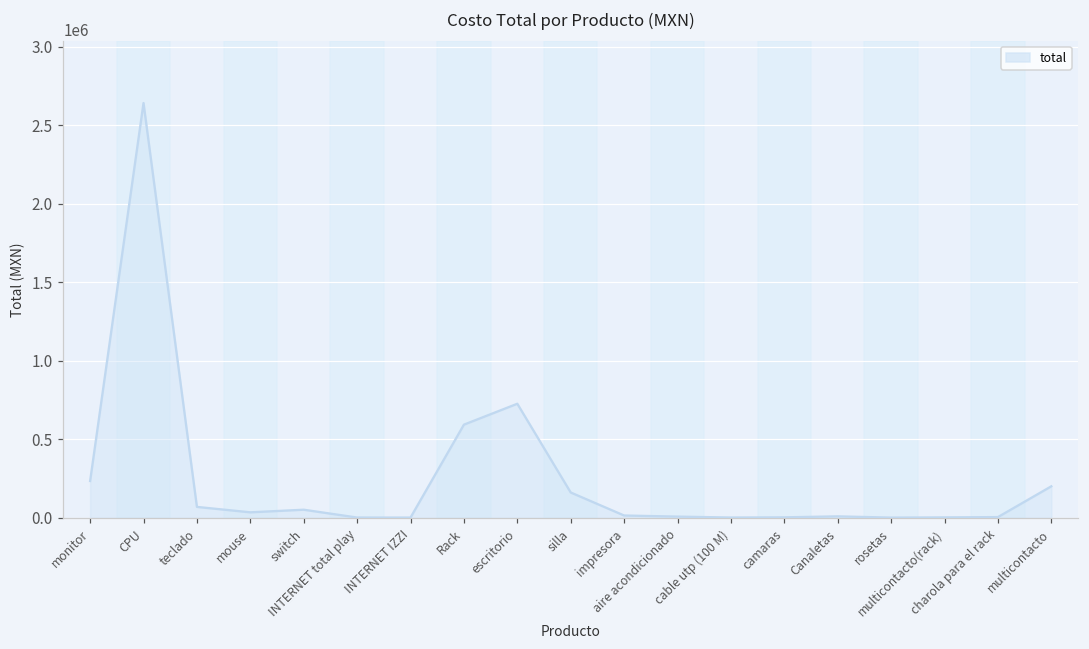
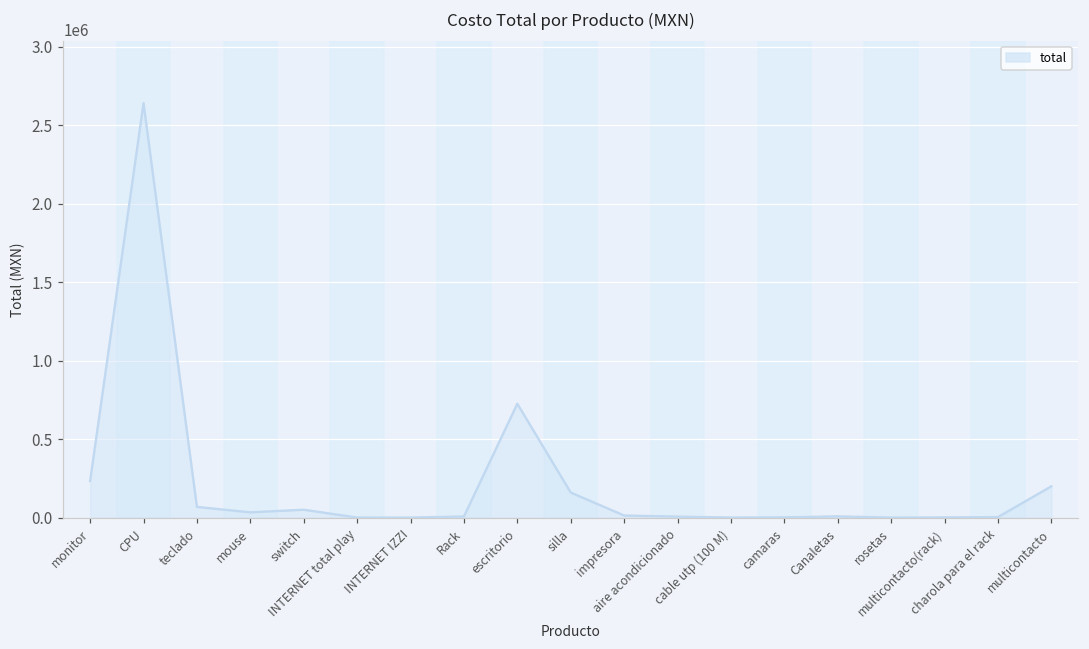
  {
    "monitor": 230000,
    "CPU": 2640000,
    "teclado": 70000,
    "mouse": 30000,
    "switch": 50000,
    "INTERNET total play": 0,
    "INTERNET IZZI": 0,
-   "Rack": 590000,
+   "Rack": 10000,
    "escritorio": 730000,
    "silla": 160000,
    "impresora": 10000,
    "aire acondicionado": 10000,
    "cable utp (100 M)": 0,
    "camaras": 0,
    "Canaletas": 10000,
    "rosetas": 0,
    "multicontacto(rack)": 0,
    "charola para el rack": 0,
    "multicontacto": 200000
  }
